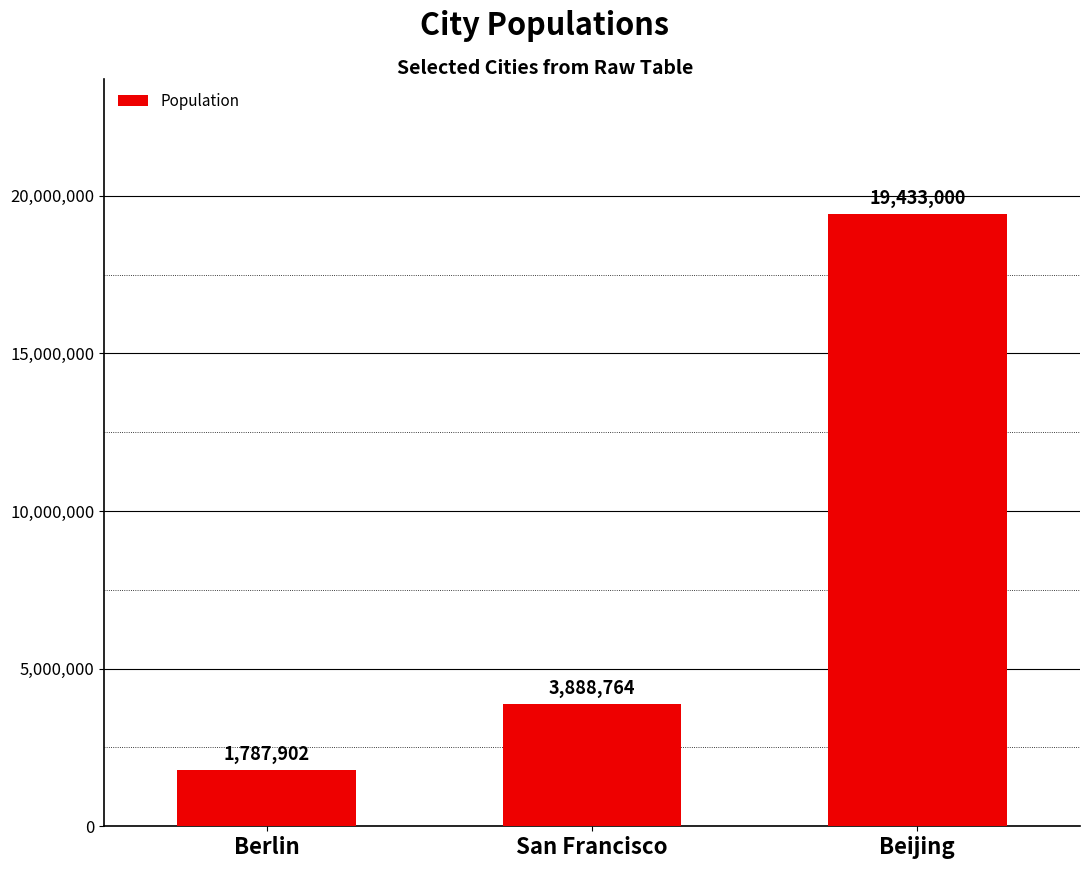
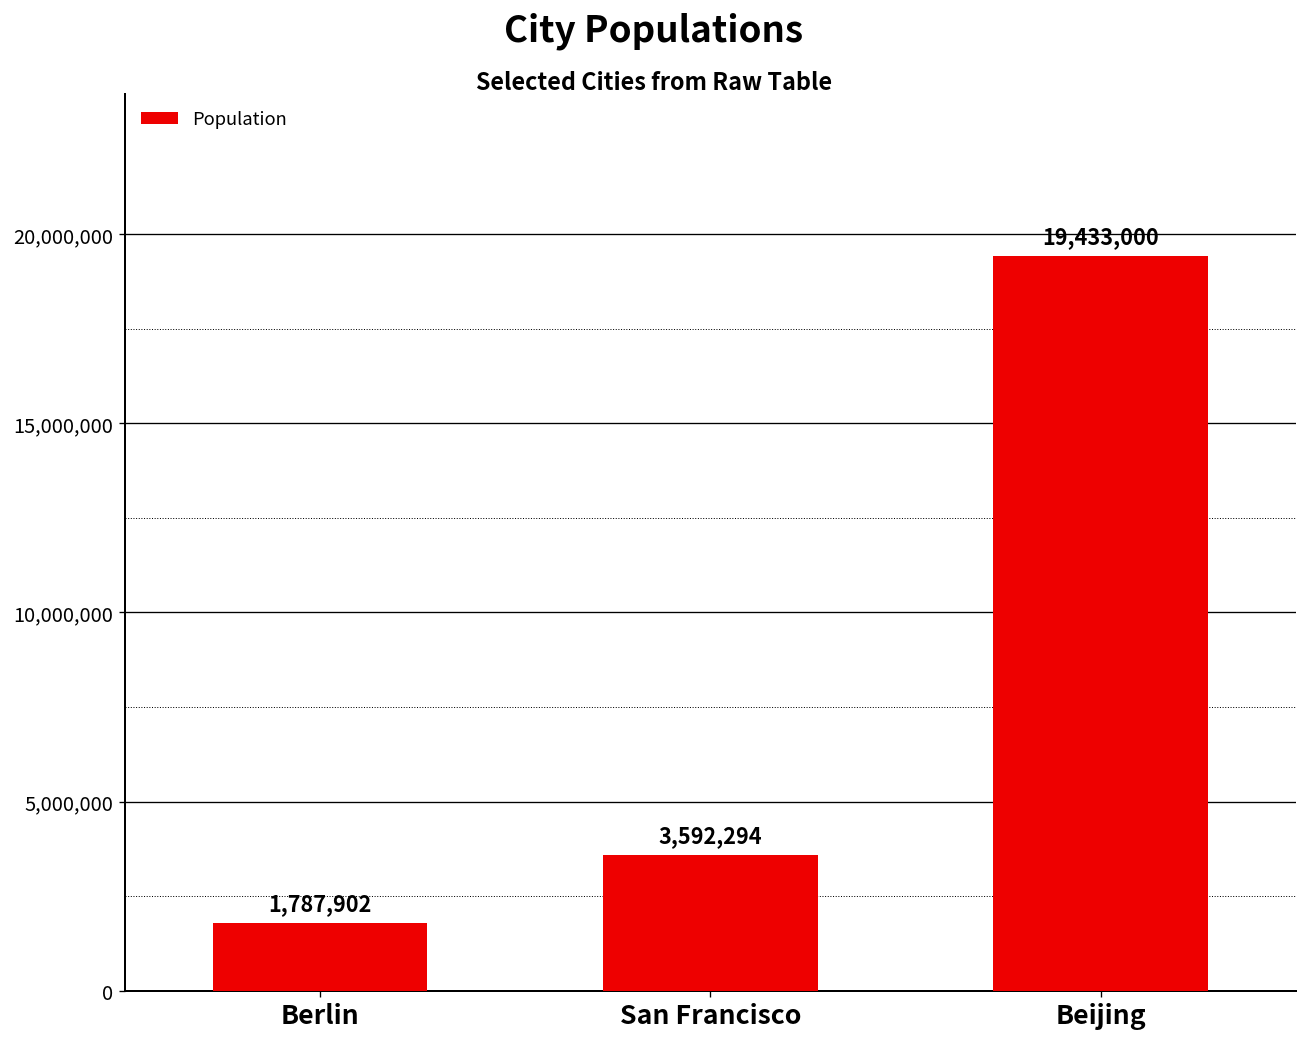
  {
    "Berlin": "1,787,902",
-   "San Francisco": "3,888,764",
+   "San Francisco": "3,592,294",
    "Beijing": "19,433,000"
  }
